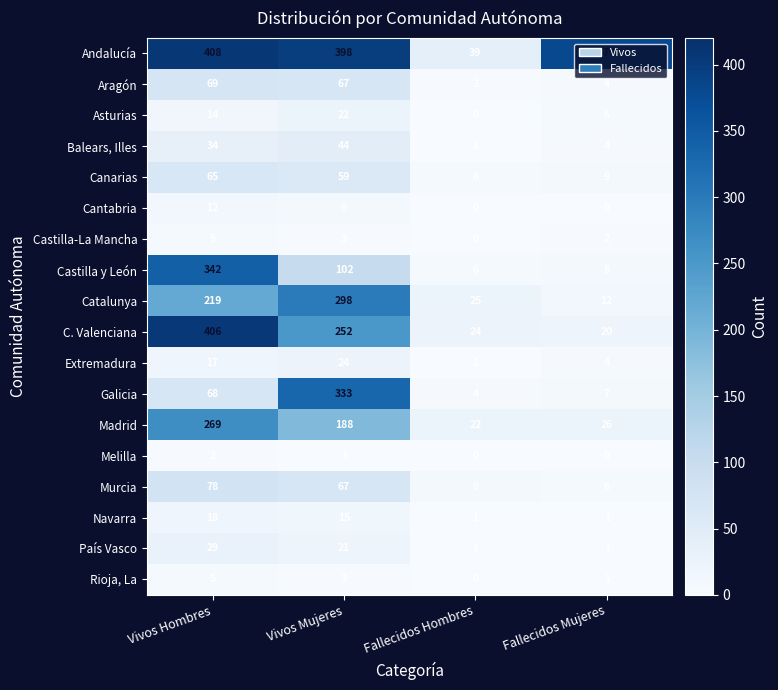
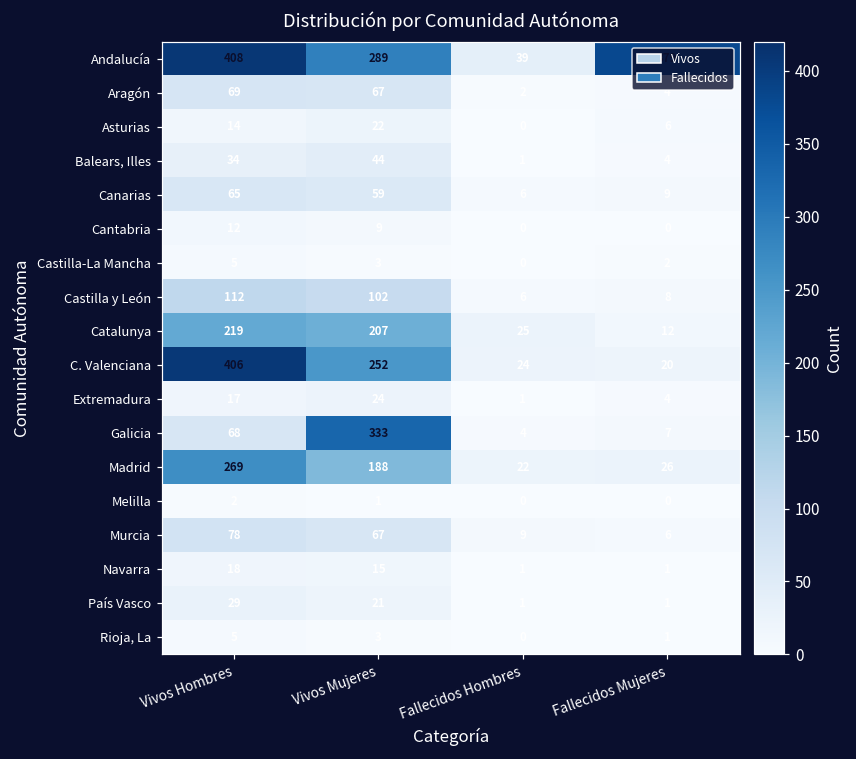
  {
    "Andalucía": {
      "Vivos Hombres": 408,
-     "Vivos Mujeres": 398
+     "Vivos Mujeres": 289
    },
    "Castilla y León": {
-     "Vivos Hombres": 342,
+     "Vivos Hombres": 112,
      "Vivos Mujeres": 102
    },
    "Catalunya": {
      "Vivos Hombres": 219,
-     "Vivos Mujeres": 298
+     "Vivos Mujeres": 207
    },
    "C. Valenciana": {
      "Vivos Hombres": 406,
      "Vivos Mujeres": 252
    },
    "Galicia": {
      "Vivos Mujeres": 333
    },
    "Madrid": {
      "Vivos Hombres": 269,
      "Vivos Mujeres": 188
    }
  }
